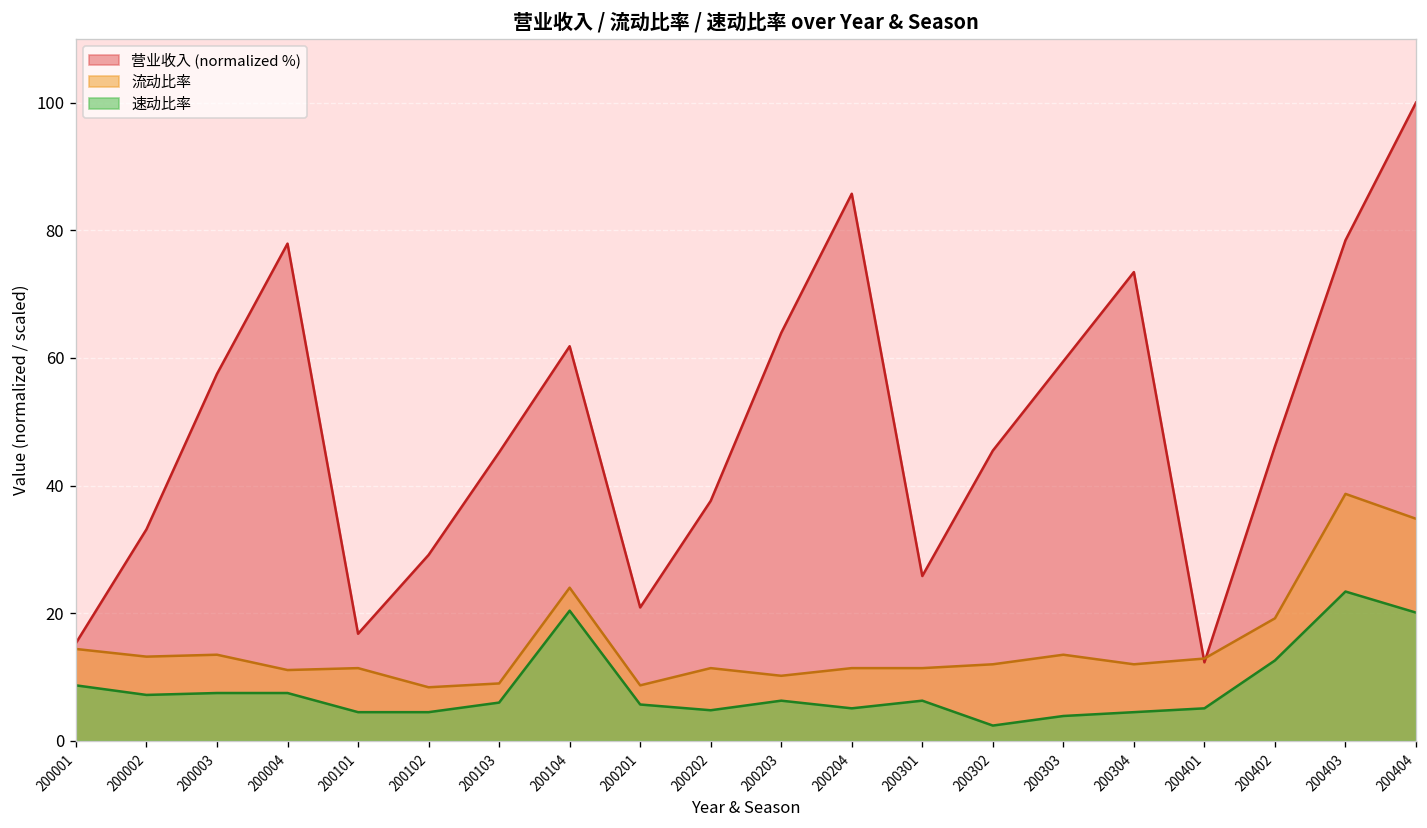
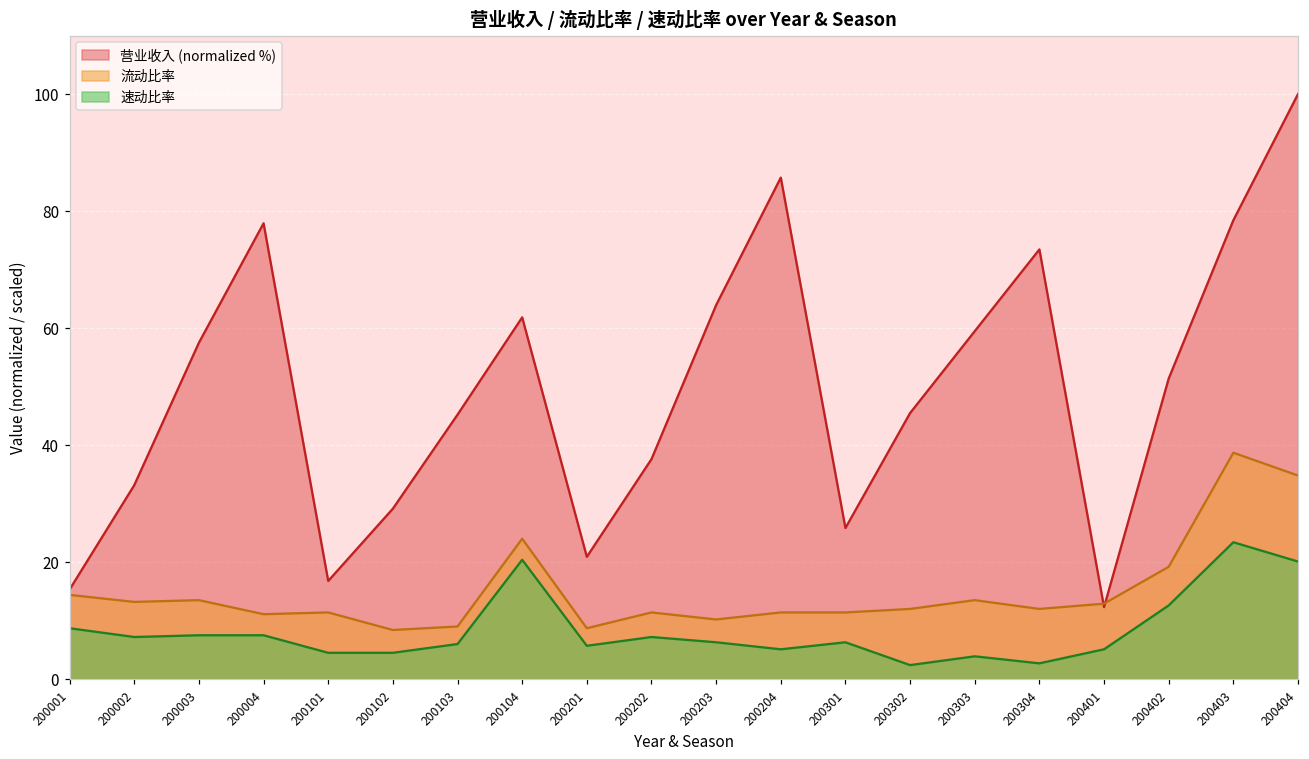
  {
    "营业收入 (normalized %)": {
      "200001": 15,
      "200002": 33,
      "200003": 58,
      "200004": 78,
      "200101": 17,
      "200102": 29,
      "200103": 45,
      "200104": 62,
      "200201": 21,
      "200202": 38,
      "200203": 64,
      "200204": 86,
      "200301": 26,
      "200302": 45,
      "200303": 59,
      "200304": 73,
      "200401": 12,
-     "200402": 46,
+     "200402": 51,
      "200403": 78,
      "200404": 100
    },
    "流动比率": {
      "200001": 14,
      "200002": 13,
      "200003": 14,
      "200004": 11,
      "200101": 11,
      "200102": 8,
      "200103": 9,
      "200104": 24,
      "200201": 9,
      "200202": 11,
      "200203": 10,
      "200204": 11,
      "200301": 11,
      "200302": 12,
      "200303": 14,
      "200304": 12,
      "200401": 13,
      "200402": 19,
      "200403": 39,
      "200404": 35
    },
    "速动比率": {
      "200001": 9,
      "200002": 7,
      "200003": 8,
      "200004": 8,
      "200101": 5,
      "200102": 5,
      "200103": 6,
      "200104": 20,
      "200201": 6,
-     "200202": 5,
+     "200202": 7,
      "200203": 6,
      "200204": 5,
      "200301": 6,
      "200302": 2,
      "200303": 4,
-     "200304": 5,
+     "200304": 3,
      "200401": 5,
      "200402": 13,
      "200403": 23,
      "200404": 20
    }
  }
